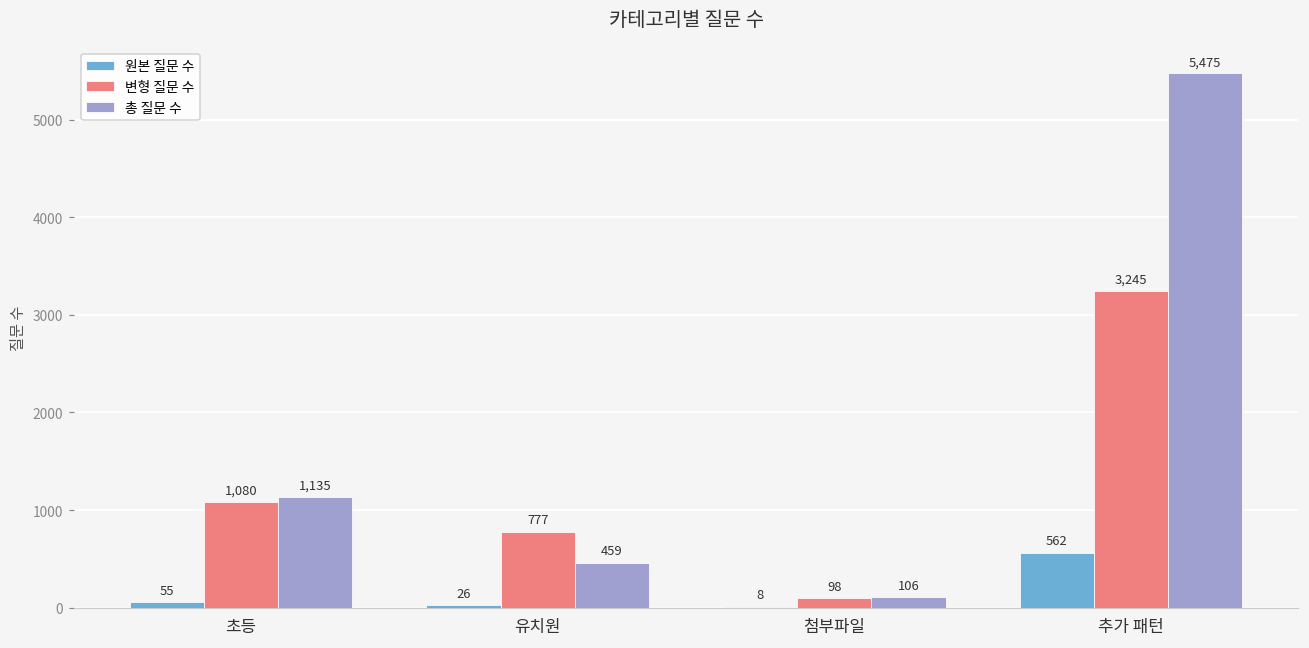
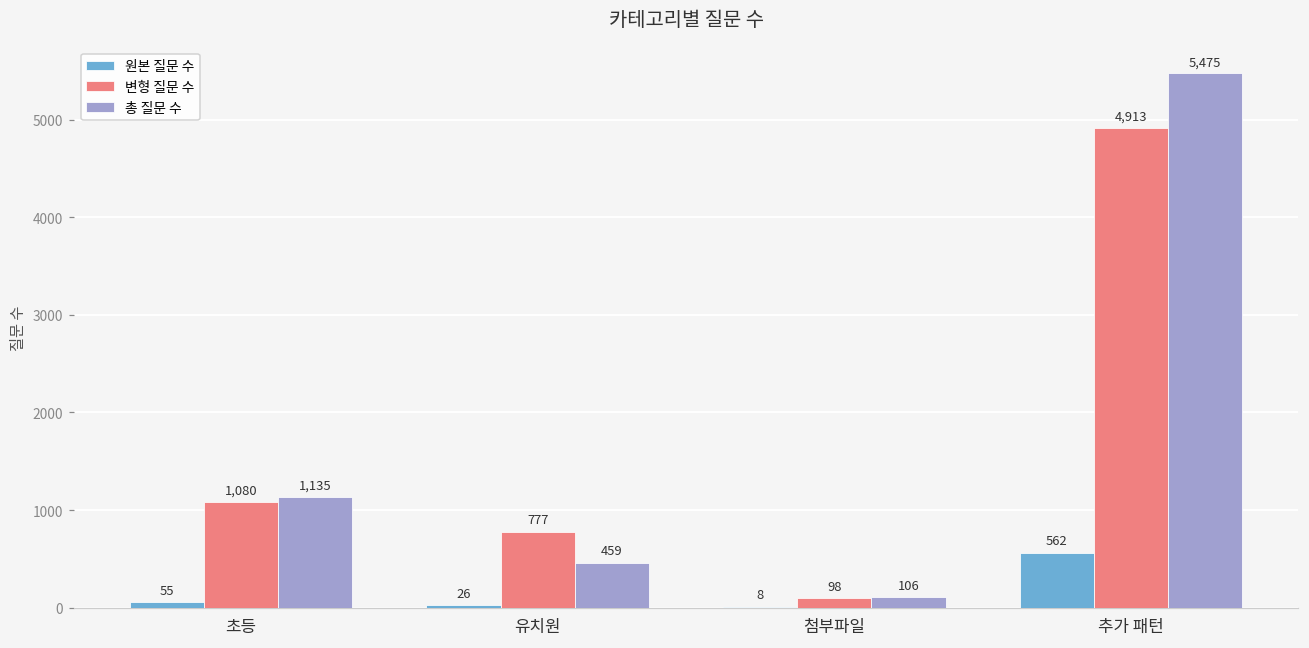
  {
    "변형 질문 수": {
      "초등": "1,080",
      "유치원": "777",
      "첨부파일": "98",
-     "추가 패턴": "3,245"
+     "추가 패턴": "4,913"
    }
  }
